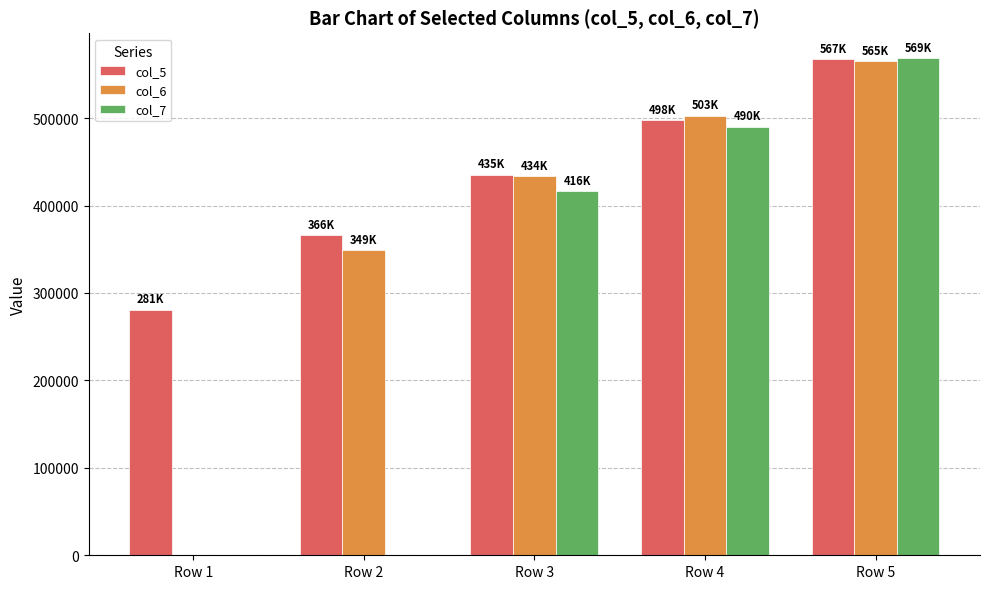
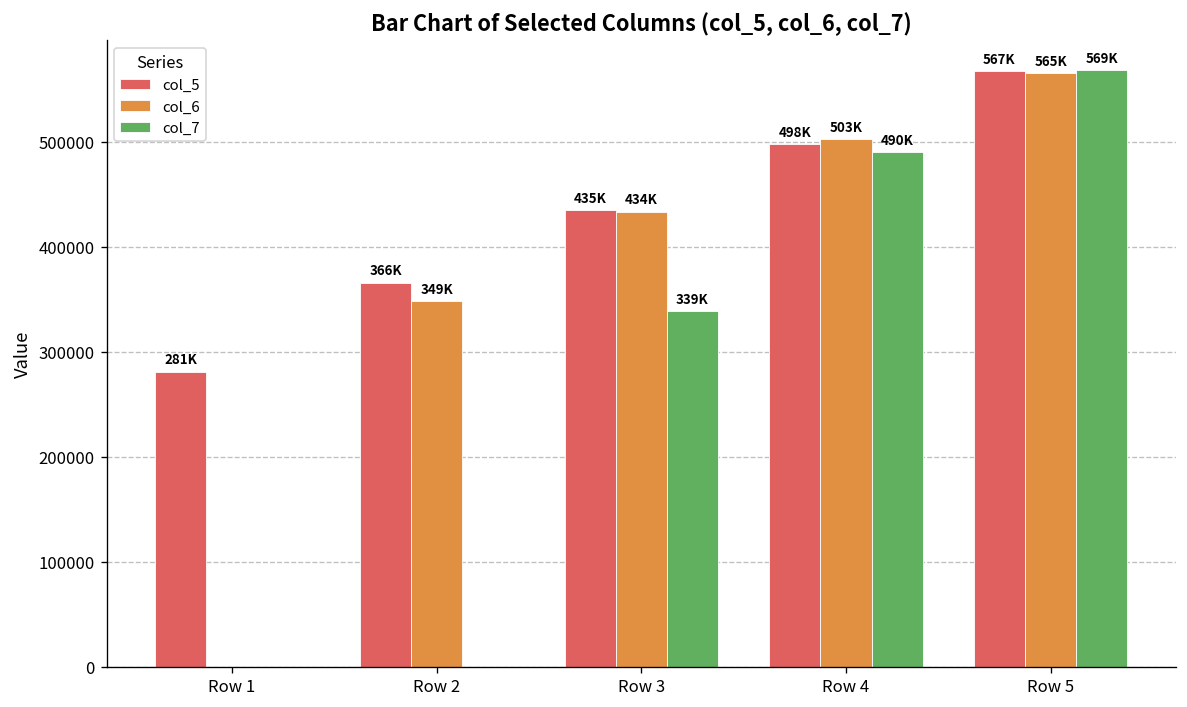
  {
    "col_7": {
-     "Row 3": "416K",
+     "Row 3": "339K",
      "Row 4": "490K",
      "Row 5": "569K"
    }
  }
